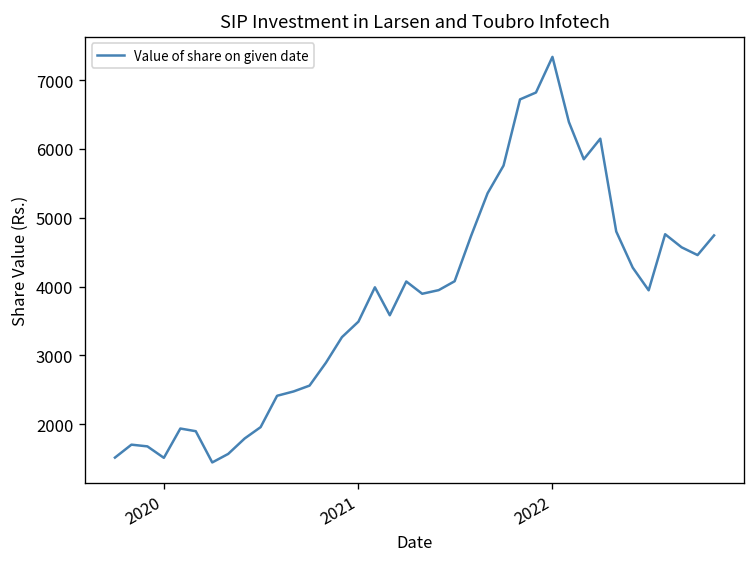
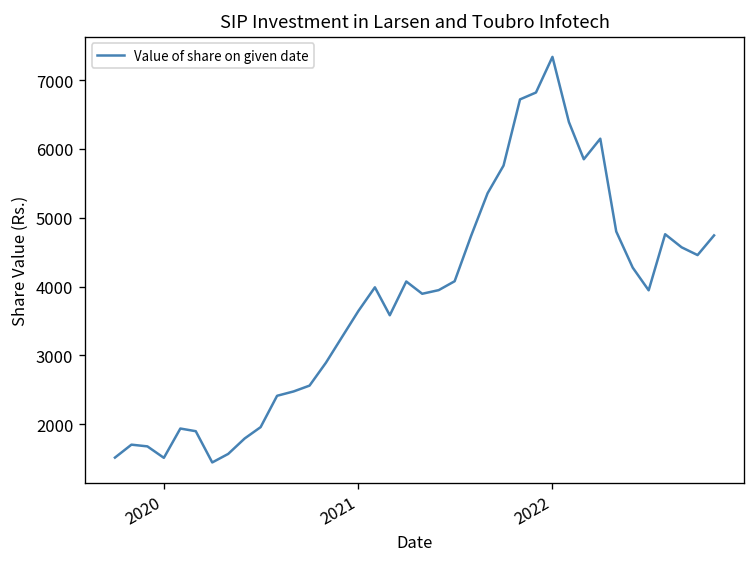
  {
    "2020": 1500,
-   "2021": 3500,
+   "2021": 3600,
    "2022": 7300
  }
